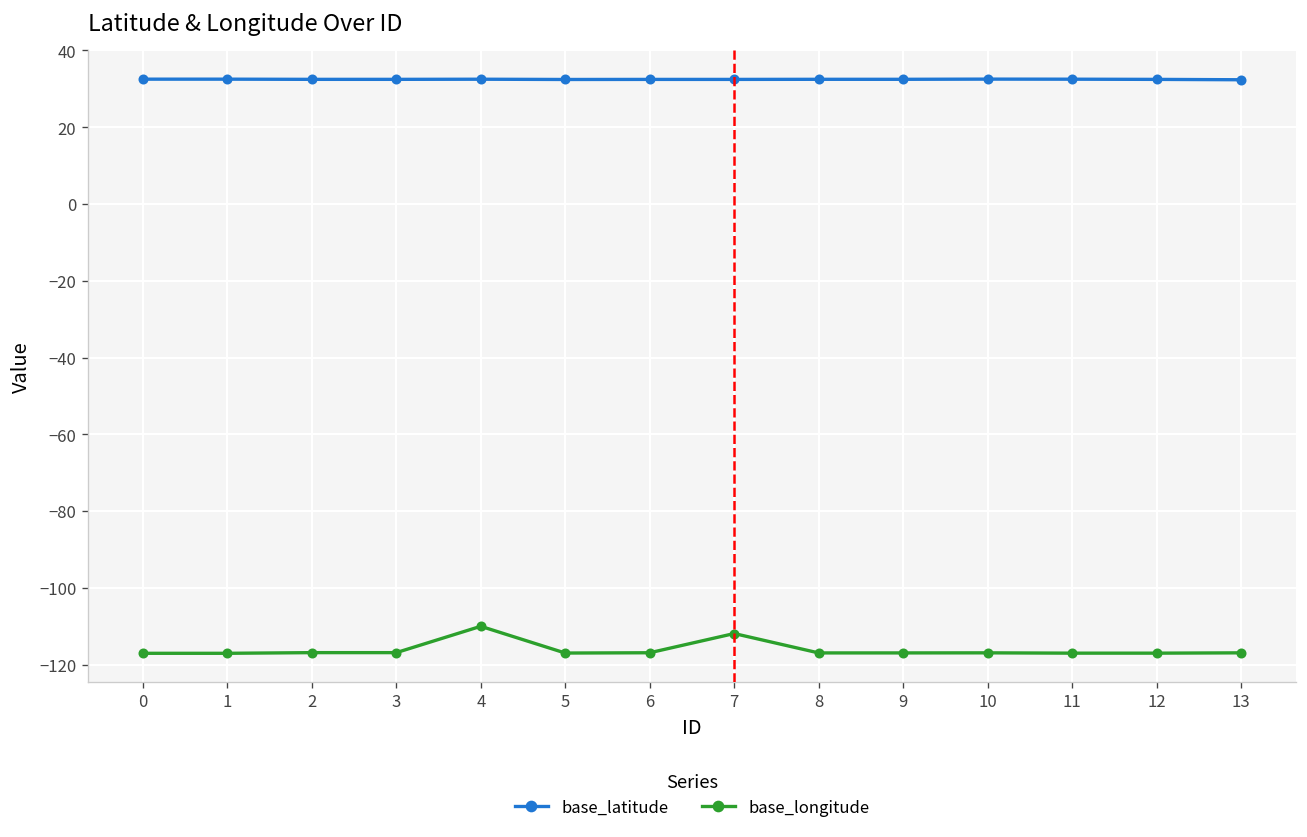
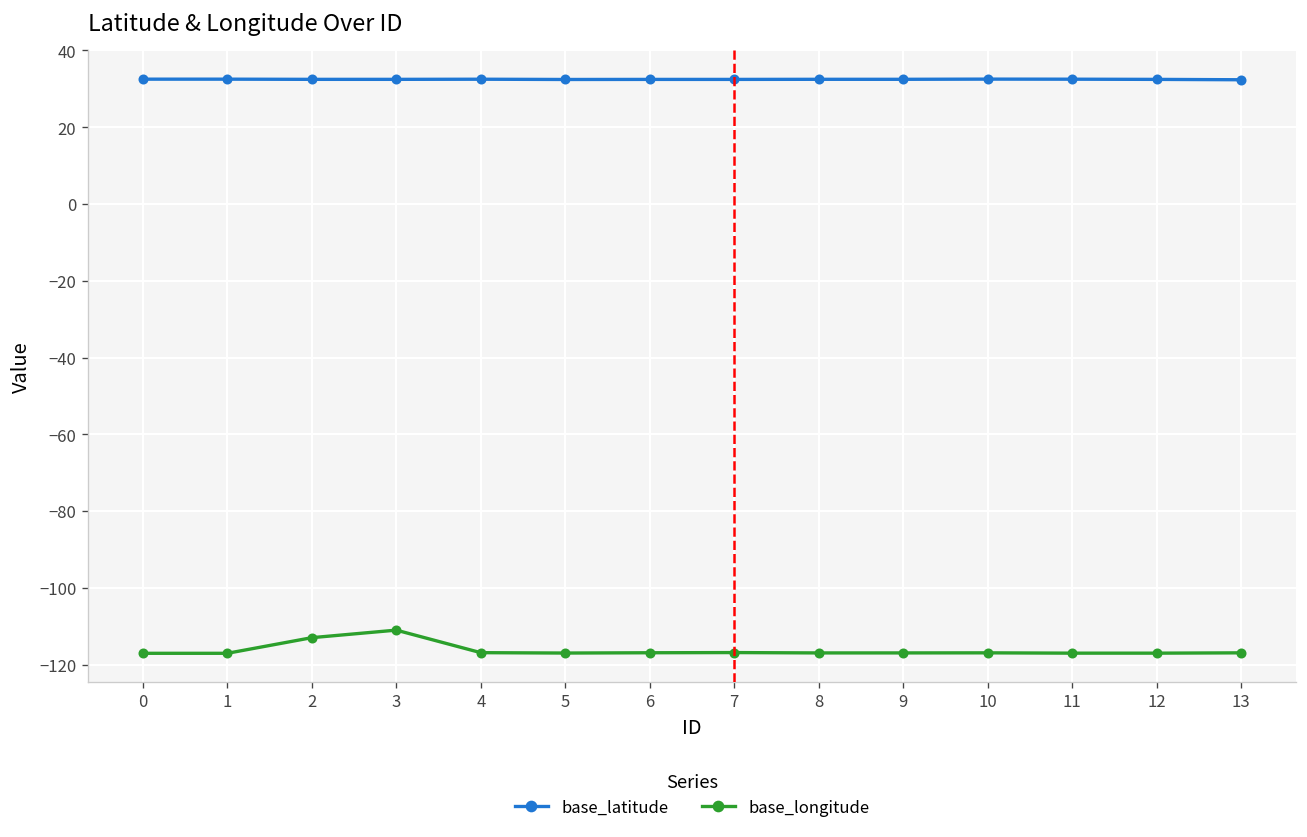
  {
    "base_latitude": {
      "0": 33,
      "1": 33,
      "2": 32,
      "3": 32,
      "4": 33,
      "5": 32,
      "6": 32,
      "7": 32,
      "8": 32,
      "9": 32,
      "10": 33,
      "11": 33,
      "12": 32,
      "13": 32
    },
    "base_longitude": {
      "0": -117,
      "1": -117,
-     "2": -117,
-     "3": -117,
-     "4": -110,
+     "2": -113,
+     "3": -111,
+     "4": -117,
      "5": -117,
      "6": -117,
-     "7": -112,
+     "7": -117,
      "8": -117,
      "9": -117,
      "10": -117,
      "11": -117,
      "12": -117,
      "13": -117
    }
  }
